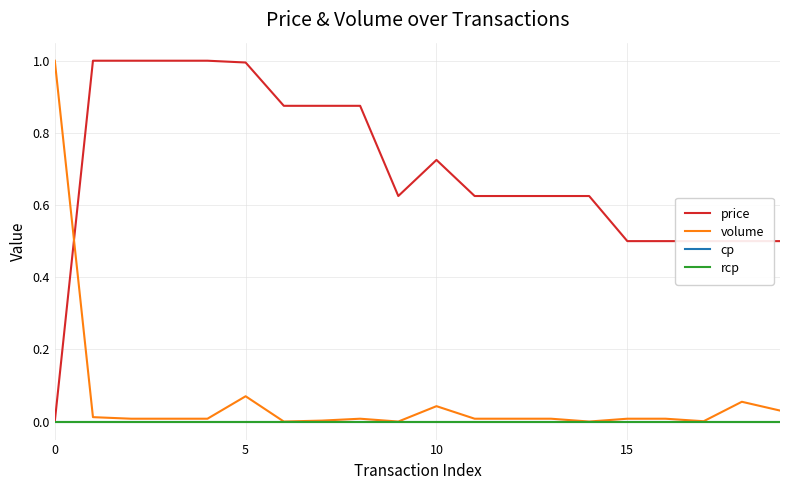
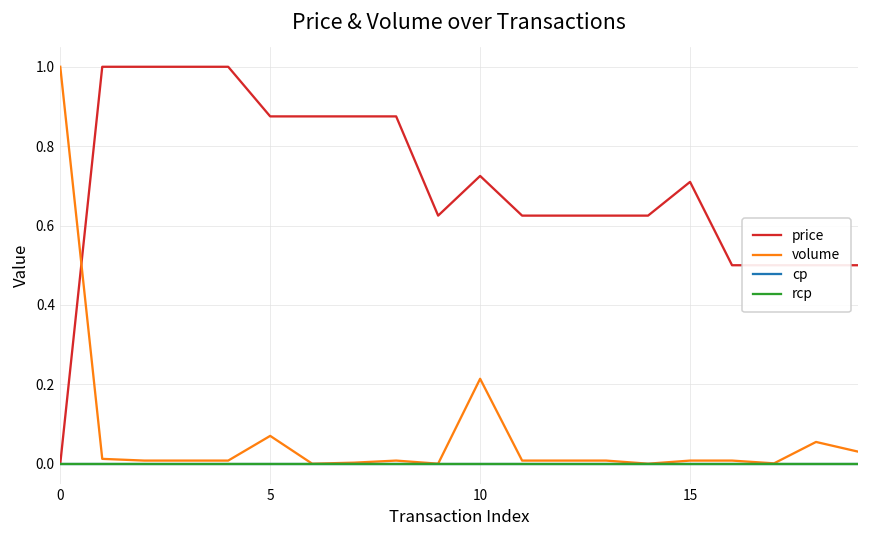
  {
    "price": {
-     "5": 1.00,
+     "5": 0.88,
      "10": 0.73,
-     "15": 0.50
+     "15": 0.71
    },
    "volume": {
      "0": 1.00,
      "5": 0.07,
-     "10": 0.04,
+     "10": 0.21,
      "15": 0.01
    },
    "rcp": {
      "5": 0.00,
      "10": 0.00,
      "15": 0.00
    }
  }
